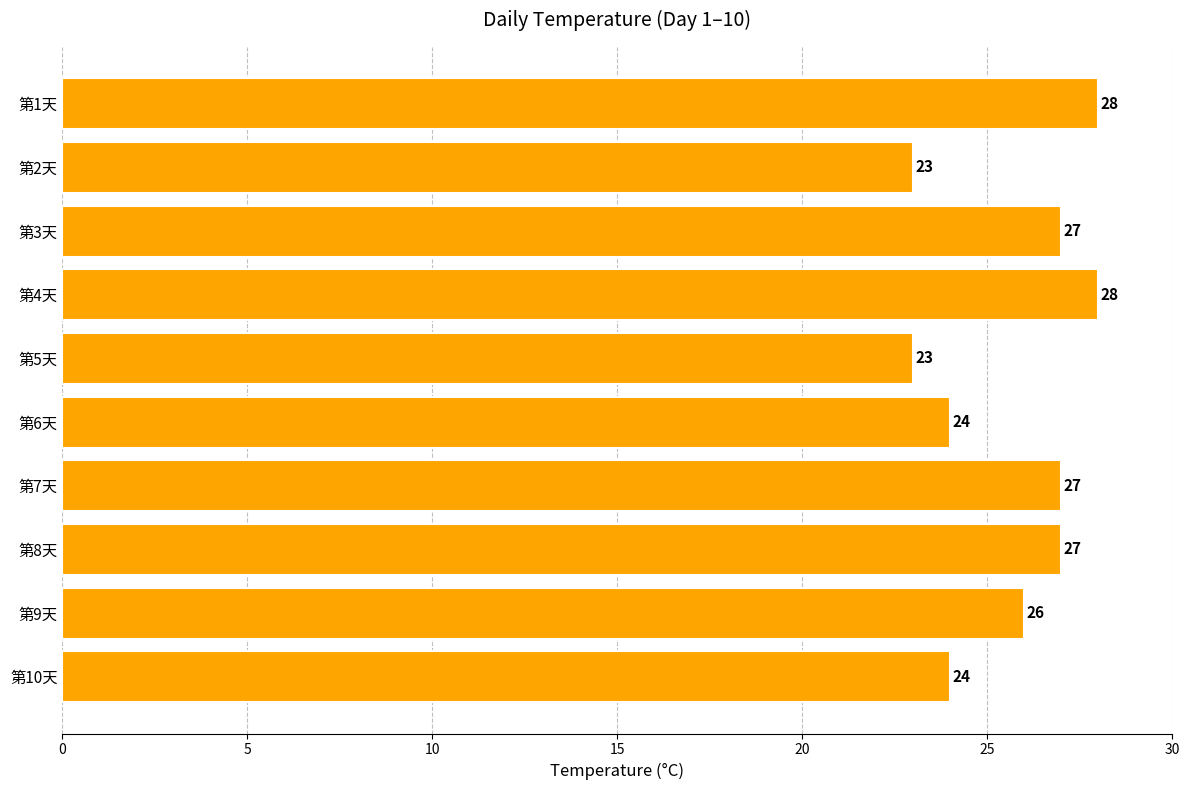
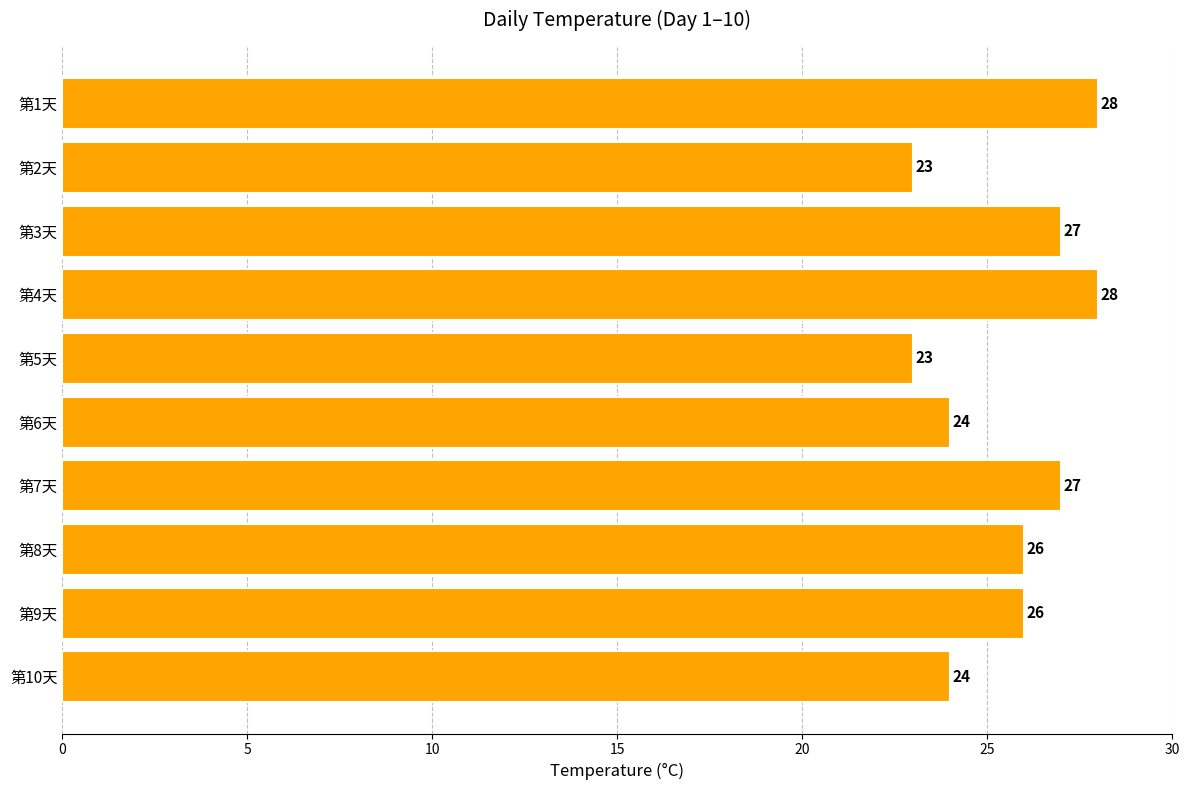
  {
    "第1天": 28,
    "第2天": 23,
    "第3天": 27,
    "第4天": 28,
    "第5天": 23,
    "第6天": 24,
    "第7天": 27,
-   "第8天": 27,
+   "第8天": 26,
    "第9天": 26,
    "第10天": 24
  }
